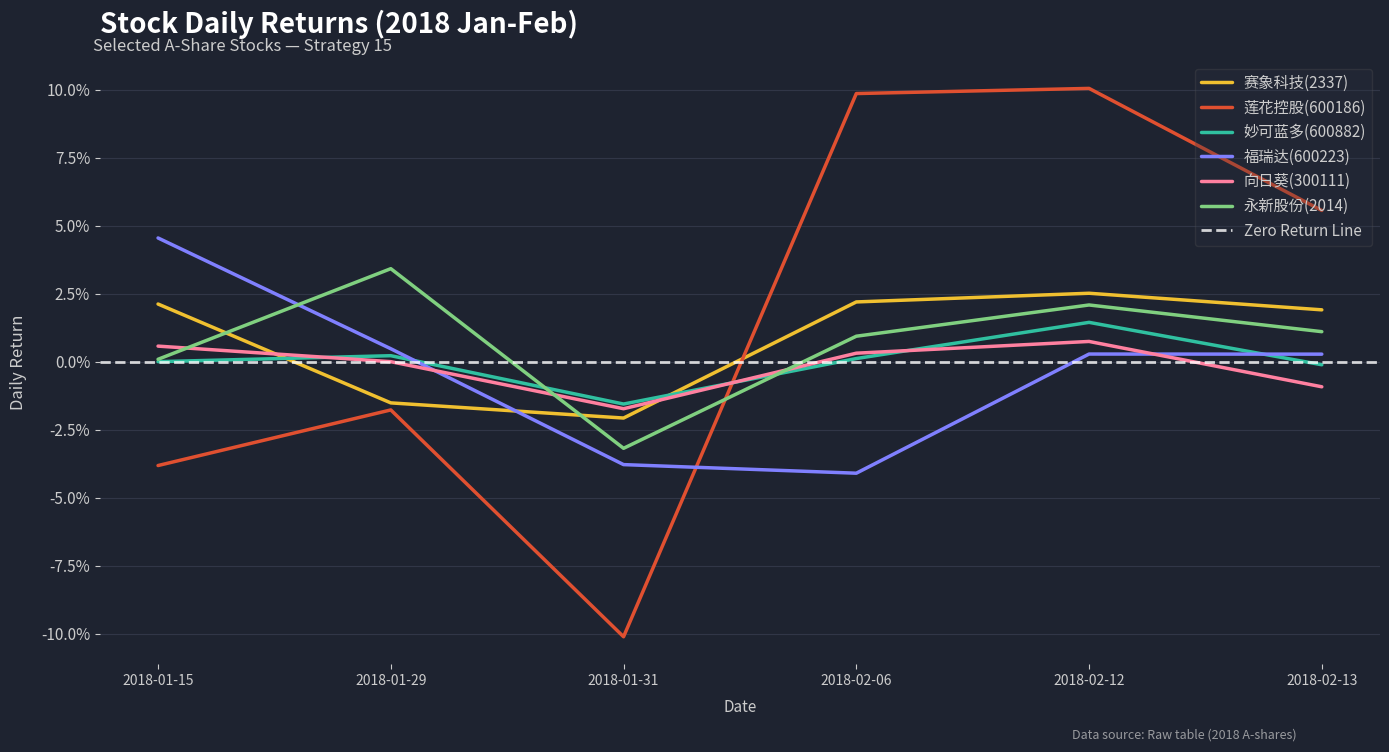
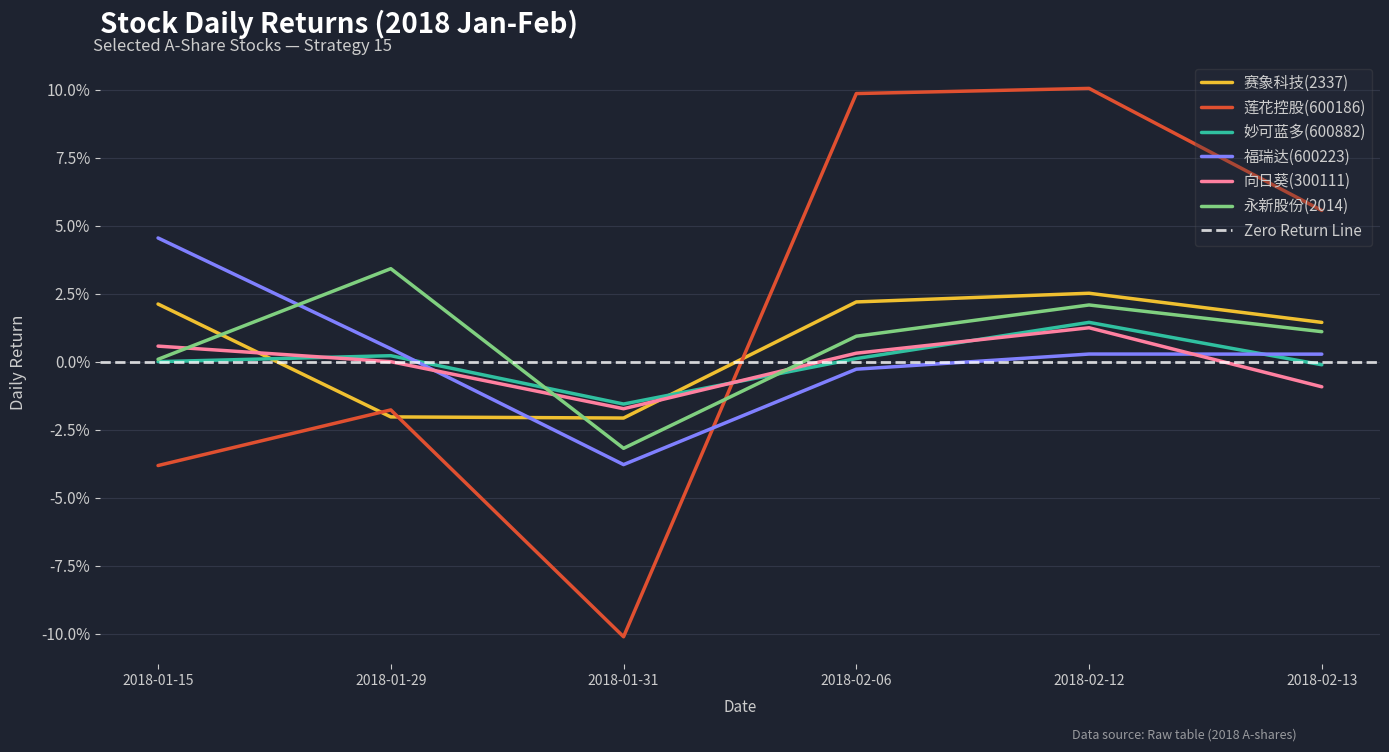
  {
    "赛象科技(2337)": {
      "2018-01-15": "2.1%",
-     "2018-01-29": "-1.5%",
+     "2018-01-29": "-2.0%",
      "2018-01-31": "-2.1%",
      "2018-02-06": "2.2%",
      "2018-02-12": "2.5%",
-     "2018-02-13": "1.9%"
+     "2018-02-13": "1.4%"
    },
    "莲花控股(600186)": {
      "2018-01-15": "-3.8%",
      "2018-01-29": "-1.8%",
      "2018-01-31": "-10.1%",
      "2018-02-06": "9.9%",
      "2018-02-12": "10.0%"
    },
    "妙可蓝多(600882)": {
      "2018-01-29": "0.2%",
      "2018-01-31": "-1.6%",
      "2018-02-06": "0.1%",
      "2018-02-12": "1.4%",
      "2018-02-13": "-0.1%"
    },
    "福瑞达(600223)": {
      "2018-01-15": "4.5%",
      "2018-01-29": "0.5%",
      "2018-01-31": "-3.8%",
-     "2018-02-06": "-4.1%",
+     "2018-02-06": "-0.3%",
      "2018-02-12": "0.3%",
      "2018-02-13": "0.3%"
    },
    "向日葵(300111)": {
      "2018-01-15": "0.6%",
      "2018-01-29": "0.0%",
      "2018-01-31": "-1.7%",
      "2018-02-06": "0.3%",
-     "2018-02-12": "0.7%",
+     "2018-02-12": "1.2%",
      "2018-02-13": "-0.9%"
    },
    "永新股份(2014)": {
      "2018-01-29": "3.4%",
      "2018-01-31": "-3.2%",
      "2018-02-06": "0.9%",
      "2018-02-12": "2.1%",
      "2018-02-13": "1.1%"
    }
  }
